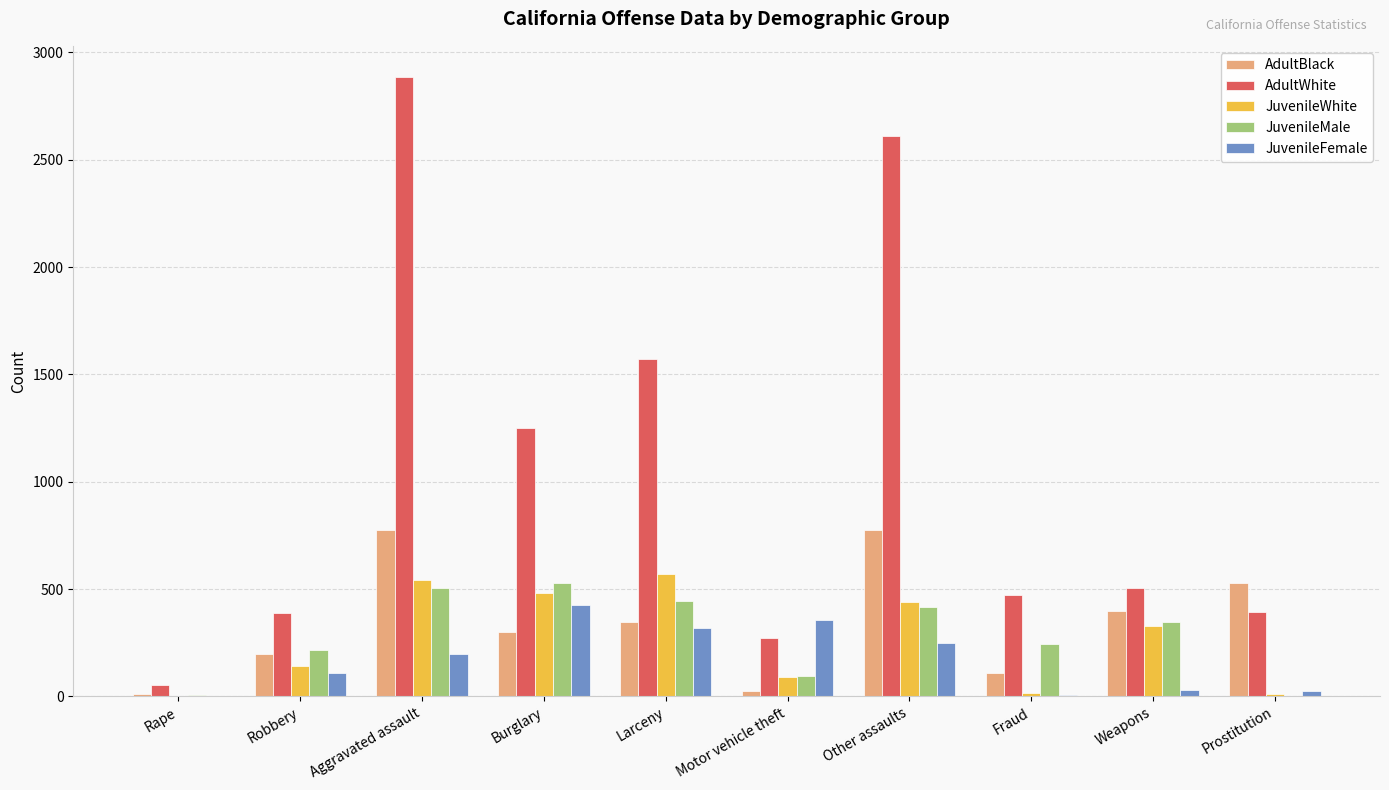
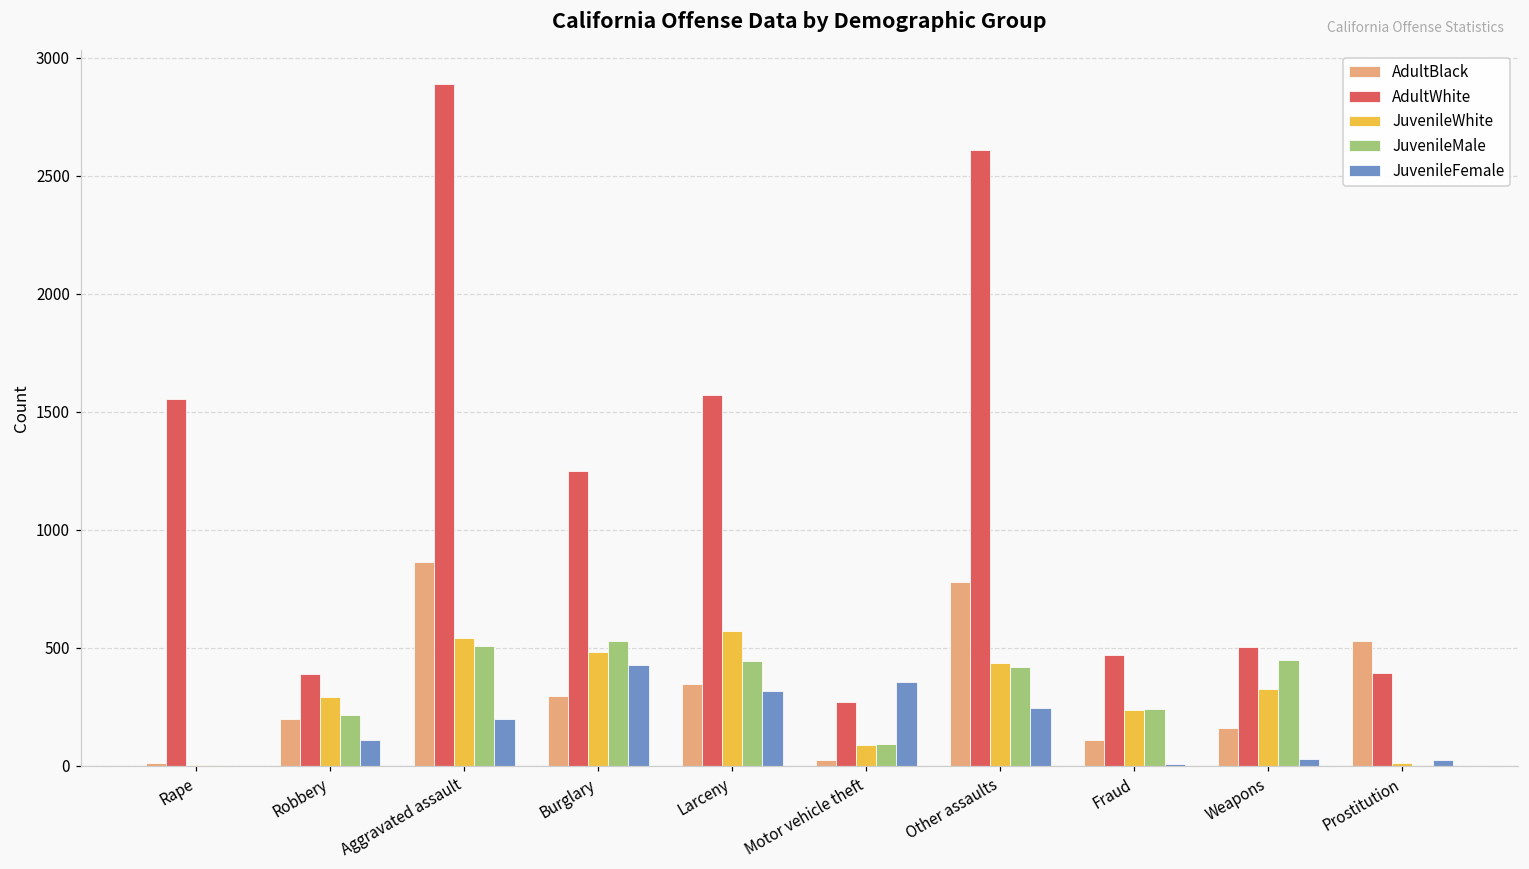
  {
    "AdultBlack": {
      "Rape": 10,
      "Robbery": 200,
-     "Aggravated assault": 780,
+     "Aggravated assault": 860,
      "Burglary": 300,
      "Larceny": 350,
      "Motor vehicle theft": 30,
      "Other assaults": 780,
      "Fraud": 110,
-     "Weapons": 400,
+     "Weapons": 160,
      "Prostitution": 530
    },
    "AdultWhite": {
-     "Rape": 50,
+     "Rape": 1550,
      "Robbery": 390,
      "Aggravated assault": 2890,
      "Burglary": 1250,
      "Larceny": 1570,
      "Motor vehicle theft": 270,
      "Other assaults": 2610,
      "Fraud": 470,
      "Weapons": 500,
      "Prostitution": 400
    },
    "JuvenileWhite": {
-     "Robbery": 140,
+     "Robbery": 290,
      "Aggravated assault": 540,
      "Burglary": 480,
      "Larceny": 570,
      "Motor vehicle theft": 90,
      "Other assaults": 440,
-     "Fraud": 10,
+     "Fraud": 240,
      "Weapons": 330
    },
    "JuvenileMale": {
      "Robbery": 220,
      "Aggravated assault": 510,
      "Burglary": 530,
      "Larceny": 450,
      "Motor vehicle theft": 100,
      "Other assaults": 420,
      "Fraud": 240,
-     "Weapons": 340
+     "Weapons": 450
    },
    "JuvenileFemale": {
      "Rape": 0,
      "Robbery": 110,
      "Aggravated assault": 200,
      "Burglary": 430,
      "Larceny": 320,
      "Motor vehicle theft": 360,
      "Other assaults": 250,
      "Weapons": 30,
      "Prostitution": 30
    }
  }
